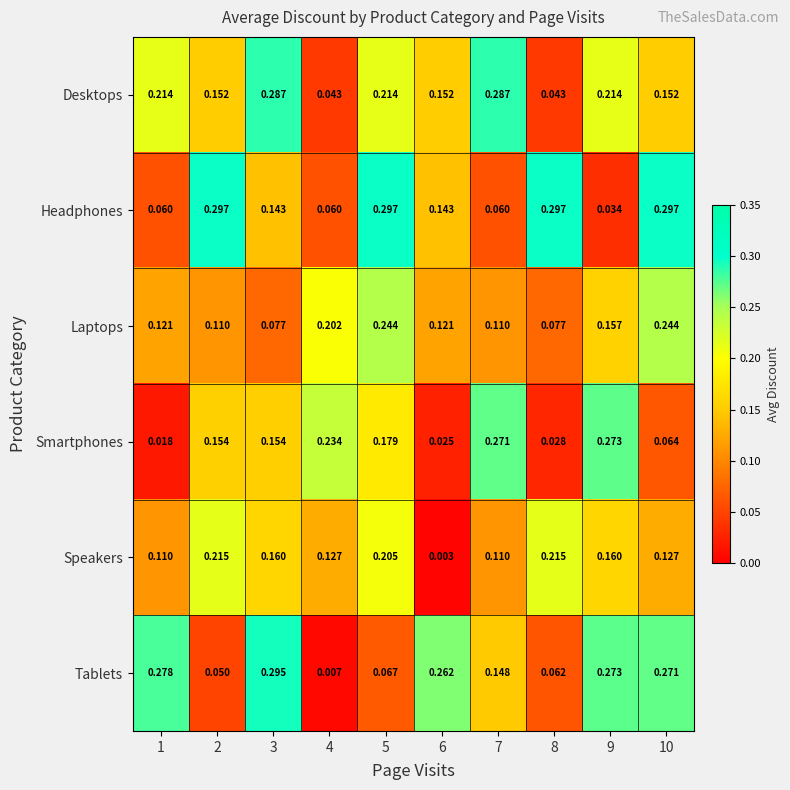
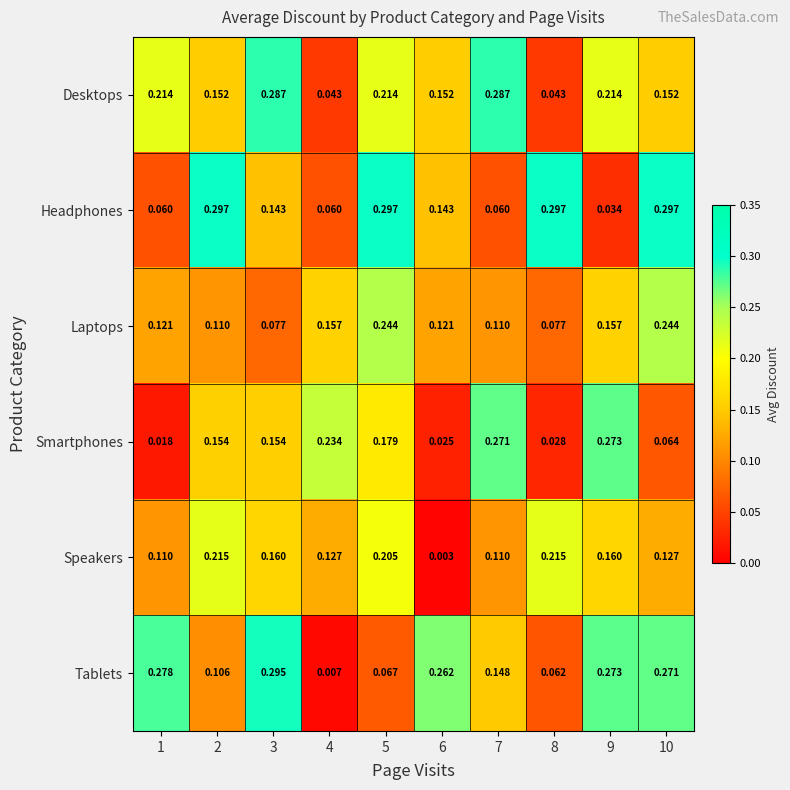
  {
    "Desktops": {
      "1": 0.214,
      "2": 0.152,
      "3": 0.287,
      "4": 0.043,
      "5": 0.214,
      "6": 0.152,
      "7": 0.287,
      "8": 0.043,
      "9": 0.214,
      "10": 0.152
    },
    "Headphones": {
      "1": 0.060,
      "2": 0.297,
      "3": 0.143,
      "4": 0.060,
      "5": 0.297,
      "6": 0.143,
      "7": 0.060,
      "8": 0.297,
      "9": 0.034,
      "10": 0.297
    },
    "Laptops": {
      "1": 0.121,
      "2": 0.110,
      "3": 0.077,
-     "4": 0.202,
+     "4": 0.157,
      "5": 0.244,
      "6": 0.121,
      "7": 0.110,
      "8": 0.077,
      "9": 0.157,
      "10": 0.244
    },
    "Smartphones": {
      "1": 0.018,
      "2": 0.154,
      "3": 0.154,
      "4": 0.234,
      "5": 0.179,
      "6": 0.025,
      "7": 0.271,
      "8": 0.028,
      "9": 0.273,
      "10": 0.064
    },
    "Speakers": {
      "1": 0.110,
      "2": 0.215,
      "3": 0.160,
      "4": 0.127,
      "5": 0.205,
      "6": 0.003,
      "7": 0.110,
      "8": 0.215,
      "9": 0.160,
      "10": 0.127
    },
    "Tablets": {
      "1": 0.278,
-     "2": 0.050,
+     "2": 0.106,
      "3": 0.295,
      "4": 0.007,
      "5": 0.067,
      "6": 0.262,
      "7": 0.148,
      "8": 0.062,
      "9": 0.273,
      "10": 0.271
    }
  }
